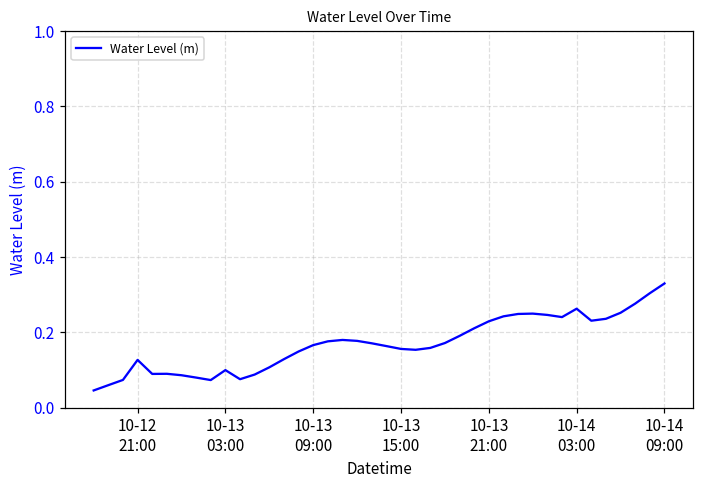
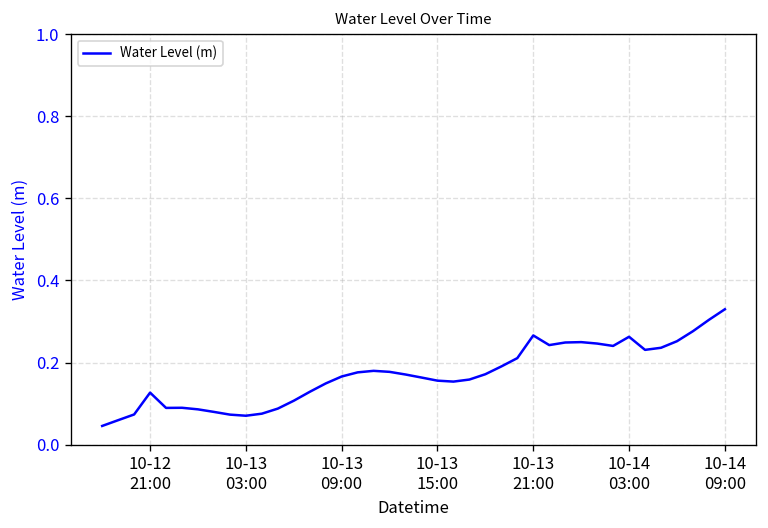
  {
    "10-12 21:00": 0.13,
-   "10-13 03:00": 0.10,
+   "10-13 03:00": 0.07,
    "10-13 09:00": 0.17,
    "10-13 15:00": 0.16,
-   "10-13 21:00": 0.23,
+   "10-13 21:00": 0.27,
    "10-14 03:00": 0.26,
    "10-14 09:00": 0.33
  }
